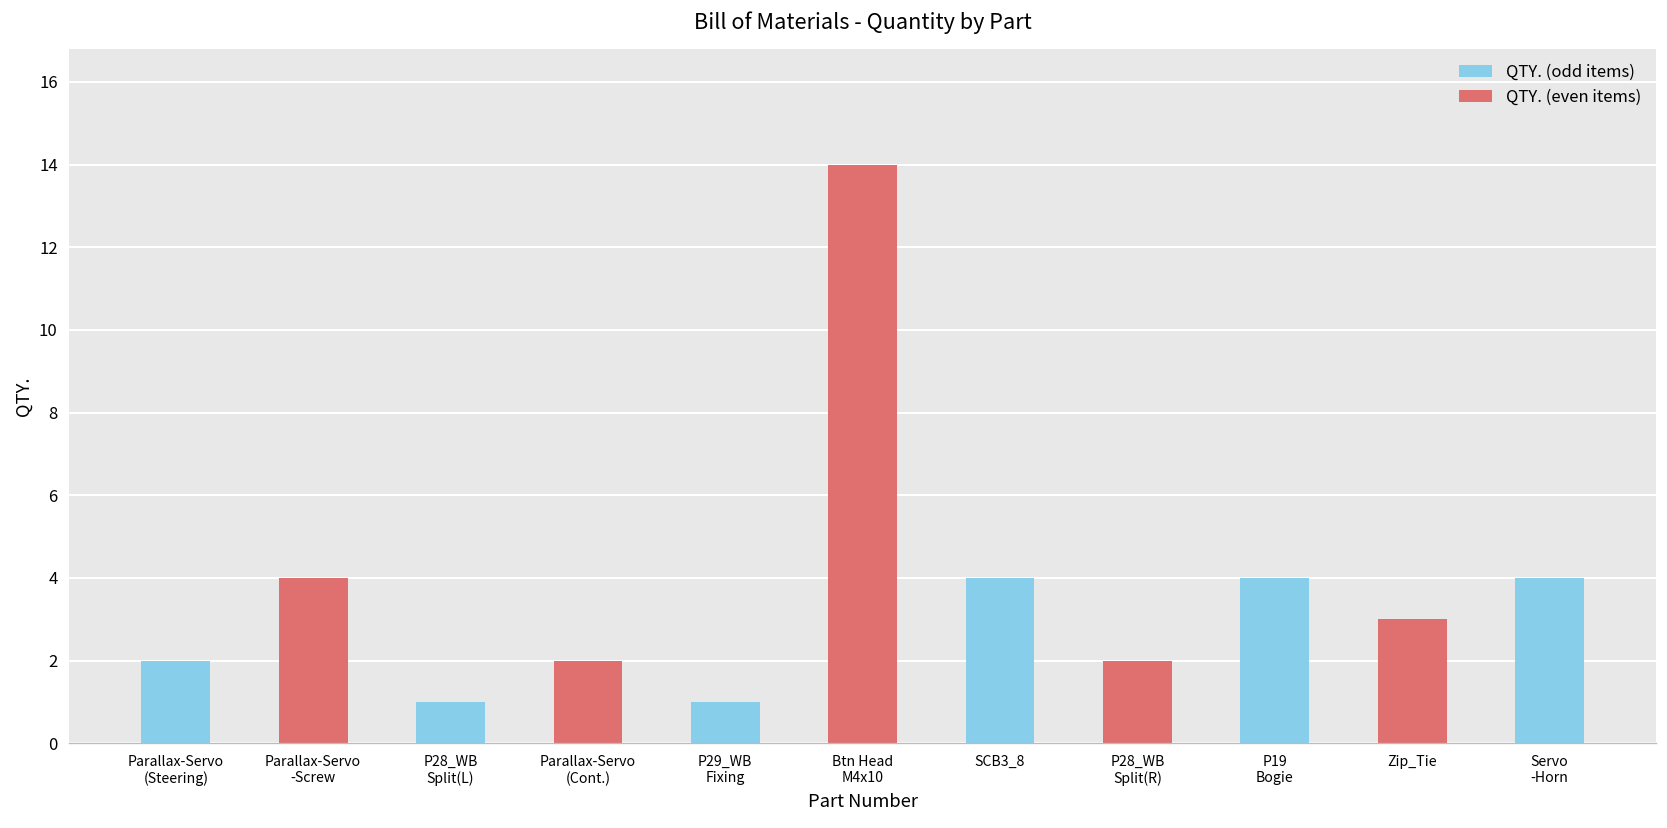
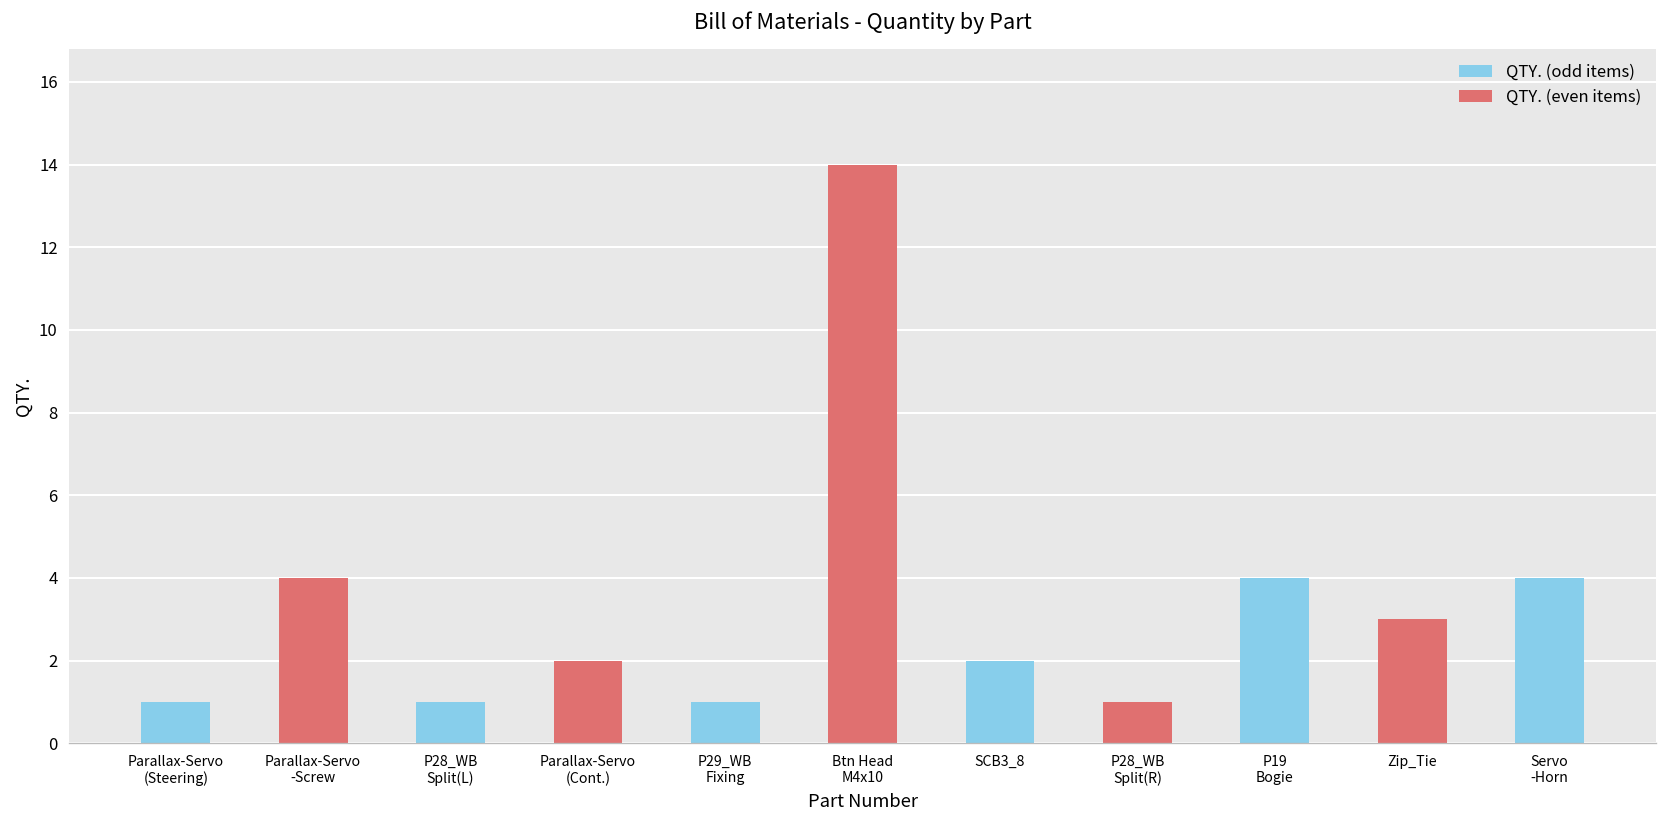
  {
    "QTY. (odd items)": {
-     "Parallax-Servo (Steering)": 2,
+     "Parallax-Servo (Steering)": 1,
      "P28_WB Split(L)": 1,
      "P29_WB Fixing": 1,
-     "SCB3_8": 4,
+     "SCB3_8": 2,
      "P19 Bogie": 4,
      "Servo -Horn": 4
    },
    "QTY. (even items)": {
      "Parallax-Servo -Screw": 4,
      "Parallax-Servo (Cont.)": 2,
      "Btn Head M4x10": 14,
-     "P28_WB Split(R)": 2,
+     "P28_WB Split(R)": 1,
      "Zip_Tie": 3
    }
  }
